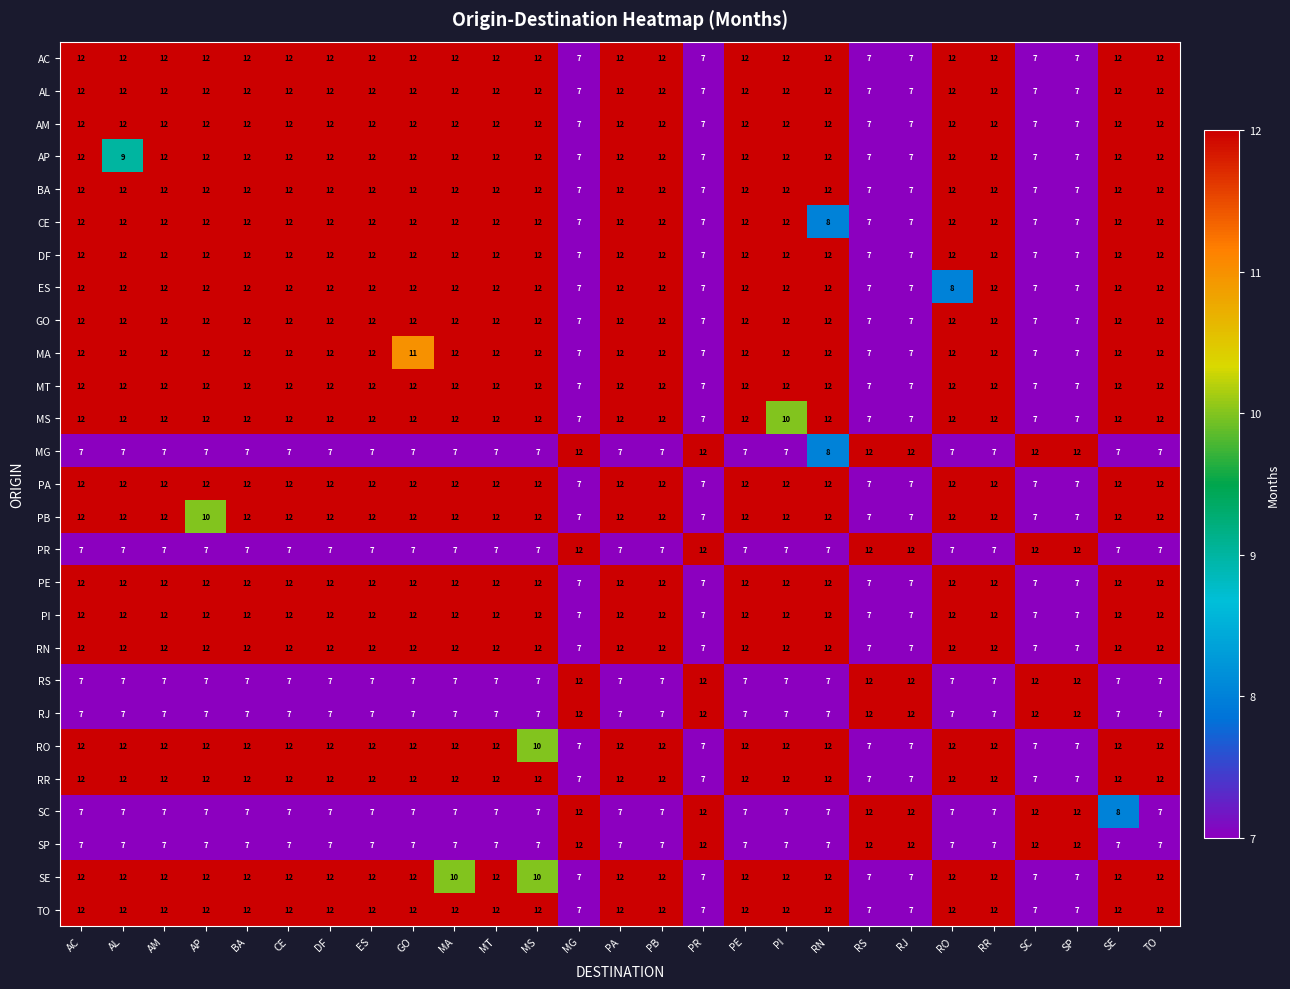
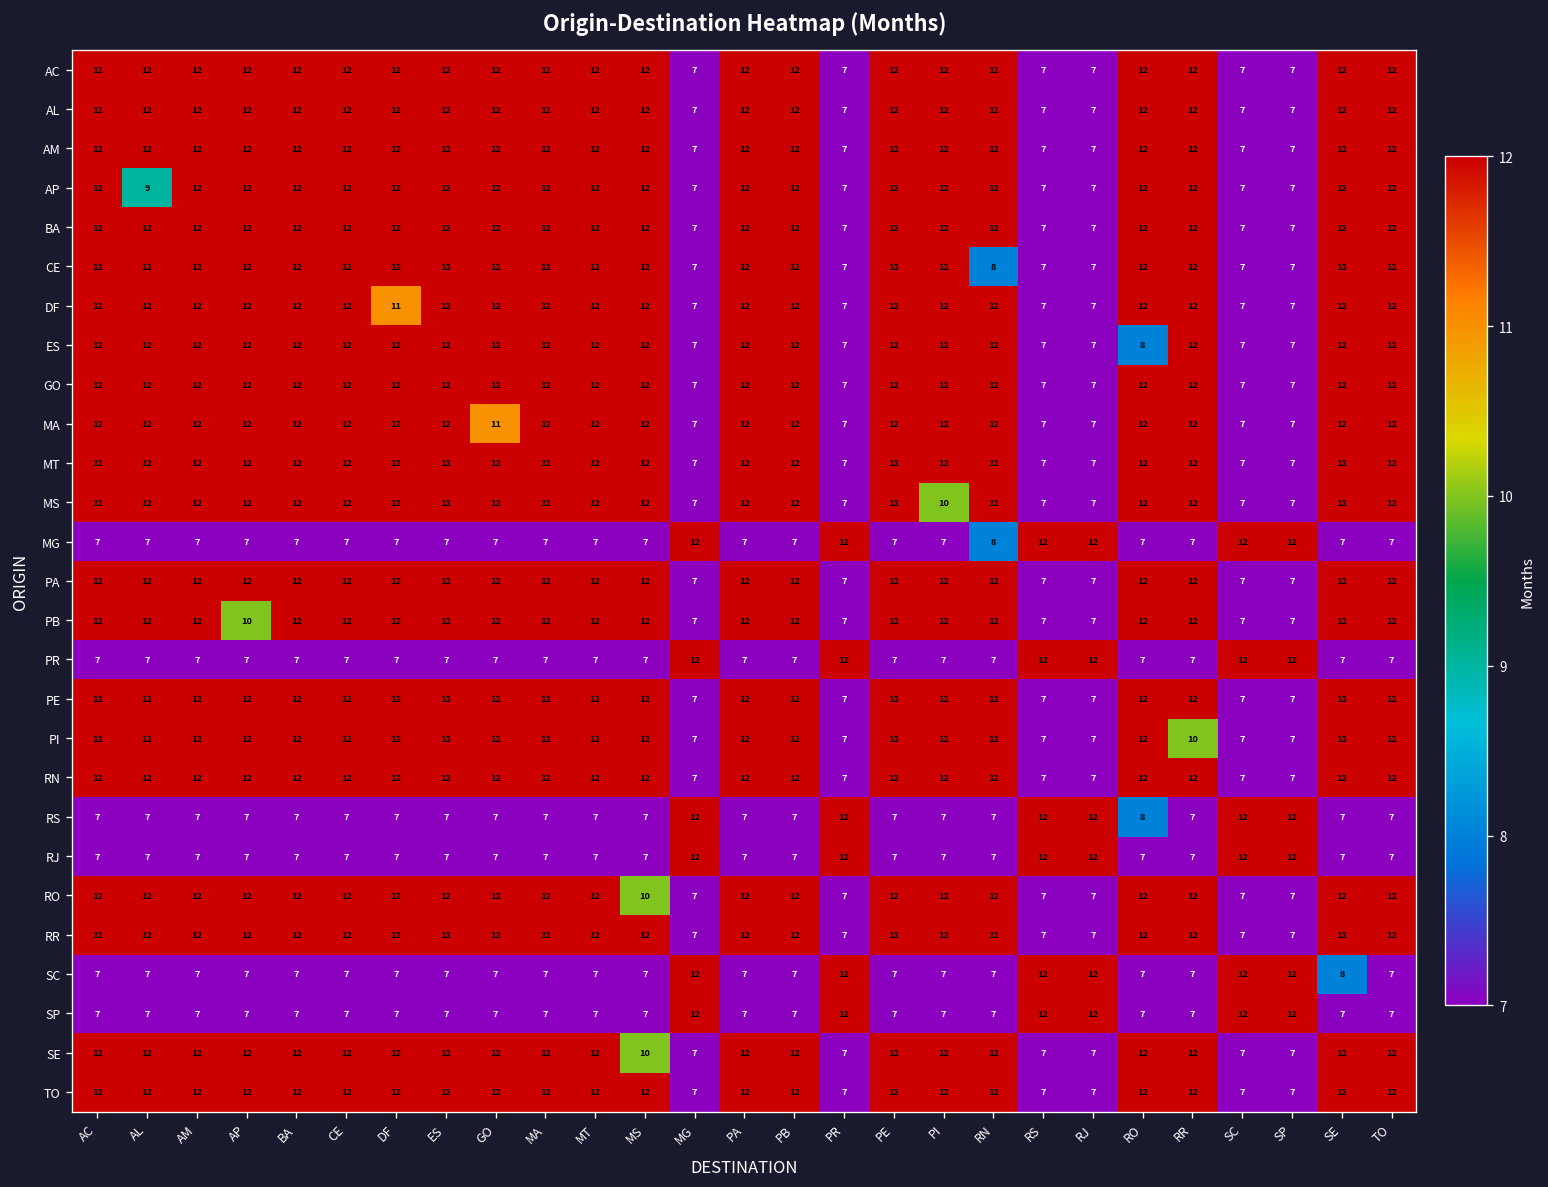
  {
    "DF": {
      "AC": 12,
      "AL": 12,
      "AM": 12,
      "AP": 12,
      "BA": 12,
      "CE": 12,
-     "DF": 12,
+     "DF": 11,
      "ES": 12,
      "GO": 12,
      "MA": 12,
      "MT": 12,
      "MS": 12,
      "MG": 7,
      "PA": 12,
      "PB": 12,
      "PR": 7,
      "PE": 12,
      "PI": 12,
      "RN": 12,
      "RS": 7,
      "RJ": 7,
      "RO": 12,
      "RR": 12,
      "SC": 7,
      "SP": 7,
      "SE": 12,
      "TO": 12
    },
    "PI": {
      "AC": 12,
      "AL": 12,
      "AM": 12,
      "AP": 12,
      "BA": 12,
      "CE": 12,
      "DF": 12,
      "ES": 12,
      "GO": 12,
      "MA": 12,
      "MT": 12,
      "MS": 12,
      "MG": 7,
      "PA": 12,
      "PB": 12,
      "PR": 7,
      "PE": 12,
      "PI": 12,
      "RN": 12,
      "RS": 7,
      "RJ": 7,
      "RO": 12,
-     "RR": 12,
+     "RR": 10,
      "SC": 7,
      "SP": 7,
      "SE": 12,
      "TO": 12
    },
    "RS": {
      "AC": 7,
      "AL": 7,
      "AM": 7,
      "AP": 7,
      "BA": 7,
      "CE": 7,
      "DF": 7,
      "ES": 7,
      "GO": 7,
      "MA": 7,
      "MT": 7,
      "MS": 7,
      "MG": 12,
      "PA": 7,
      "PB": 7,
      "PR": 12,
      "PE": 7,
      "PI": 7,
      "RN": 7,
      "RS": 12,
      "RJ": 12,
-     "RO": 7,
+     "RO": 8,
      "RR": 7,
      "SC": 12,
      "SP": 12,
      "SE": 7,
      "TO": 7
    },
    "SE": {
      "AC": 12,
      "AL": 12,
      "AM": 12,
      "AP": 12,
      "BA": 12,
      "CE": 12,
      "DF": 12,
      "ES": 12,
      "GO": 12,
-     "MA": 10,
+     "MA": 12,
      "MT": 12,
      "MS": 10,
      "MG": 7,
      "PA": 12,
      "PB": 12,
      "PR": 7,
      "PE": 12,
      "PI": 12,
      "RN": 12,
      "RS": 7,
      "RJ": 7,
      "RO": 12,
      "RR": 12,
      "SC": 7,
      "SP": 7,
      "SE": 12,
      "TO": 12
    }
  }
